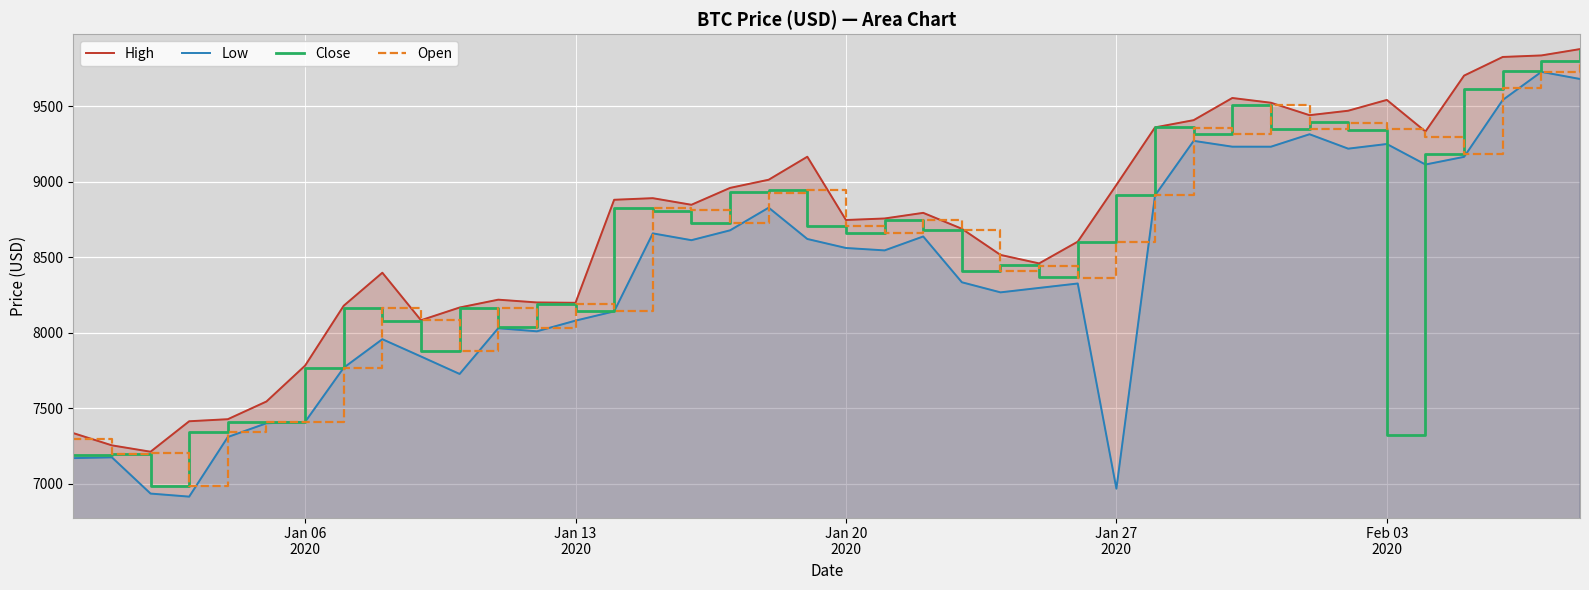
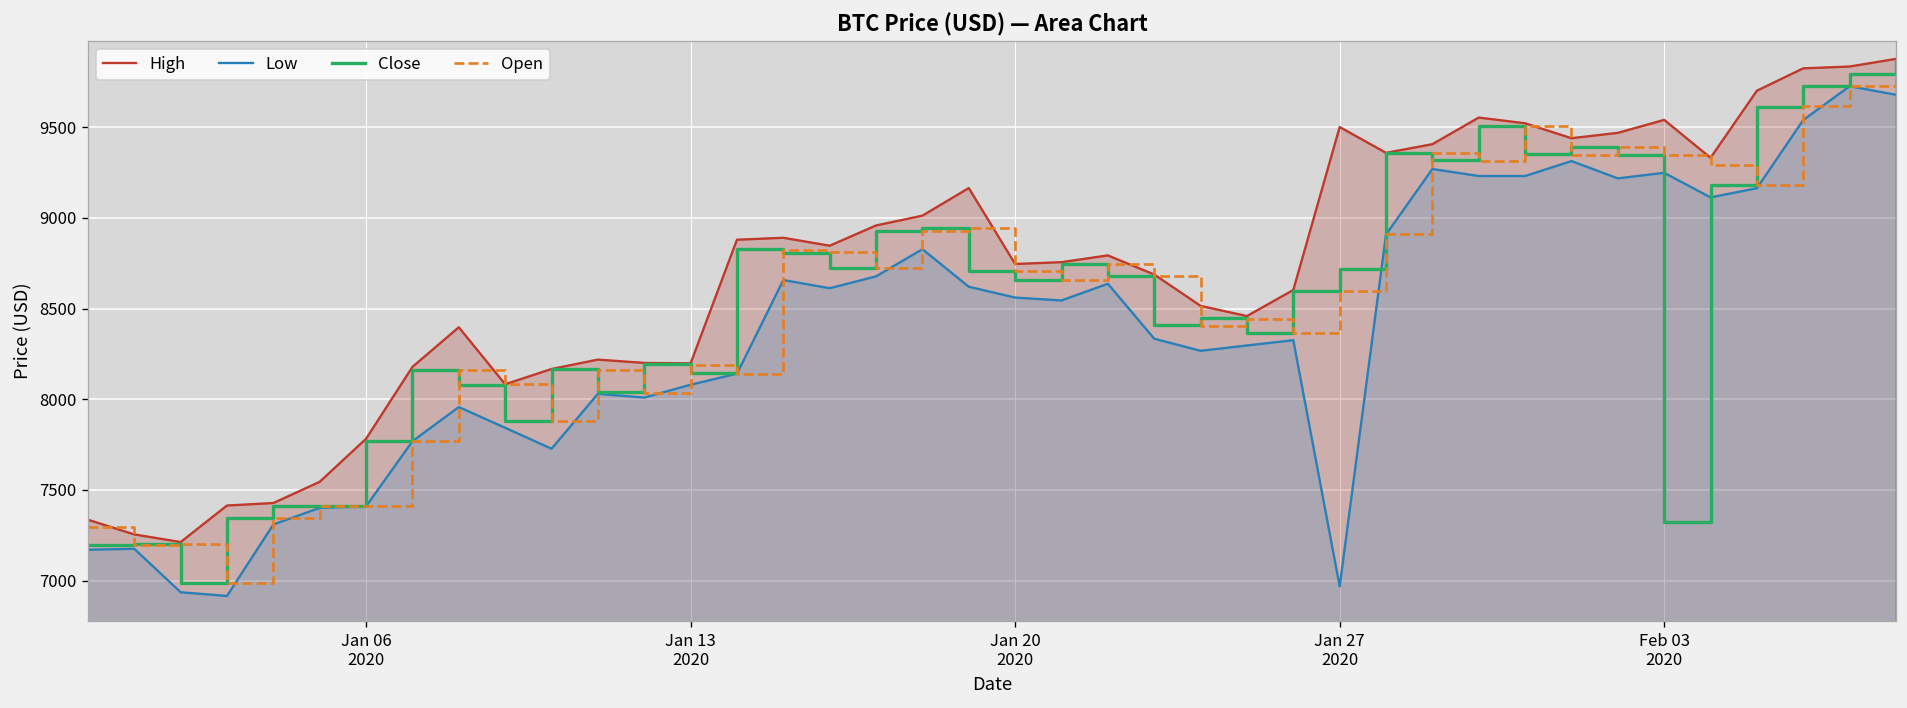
  {
    "High": {
      "Jan 20 2020": 8750,
-     "Jan 27 2020": 8980,
+     "Jan 27 2020": 9500,
      "Feb 03 2020": 9540
    },
    "Low": {
      "Jan 13 2020": 8080,
      "Jan 20 2020": 8560,
      "Jan 27 2020": 6970,
      "Feb 03 2020": 9250
    },
    "Close": {
      "Jan 13 2020": 8140,
      "Jan 20 2020": 8660,
-     "Jan 27 2020": 8910,
+     "Jan 27 2020": 8720,
      "Feb 03 2020": 7320
    },
    "Open": {
      "Jan 20 2020": 8700,
      "Jan 27 2020": 8600,
      "Feb 03 2020": 9340
    }
  }
